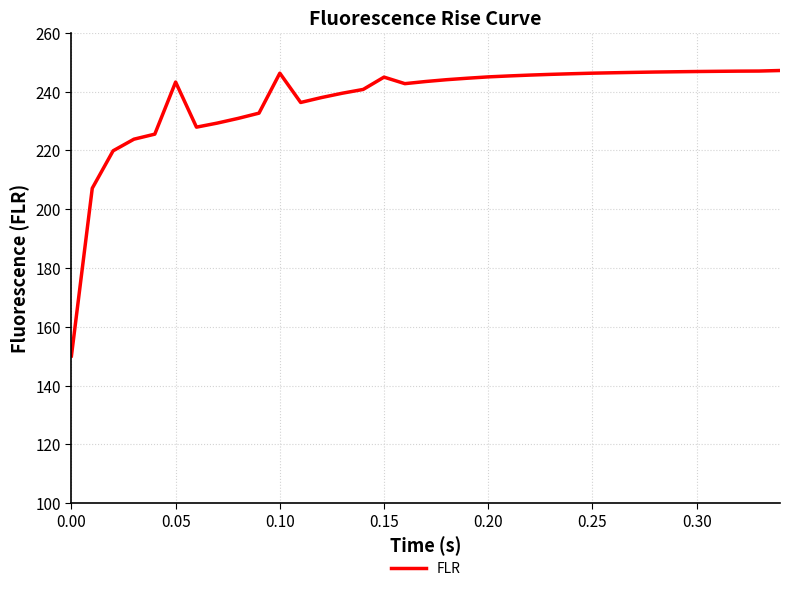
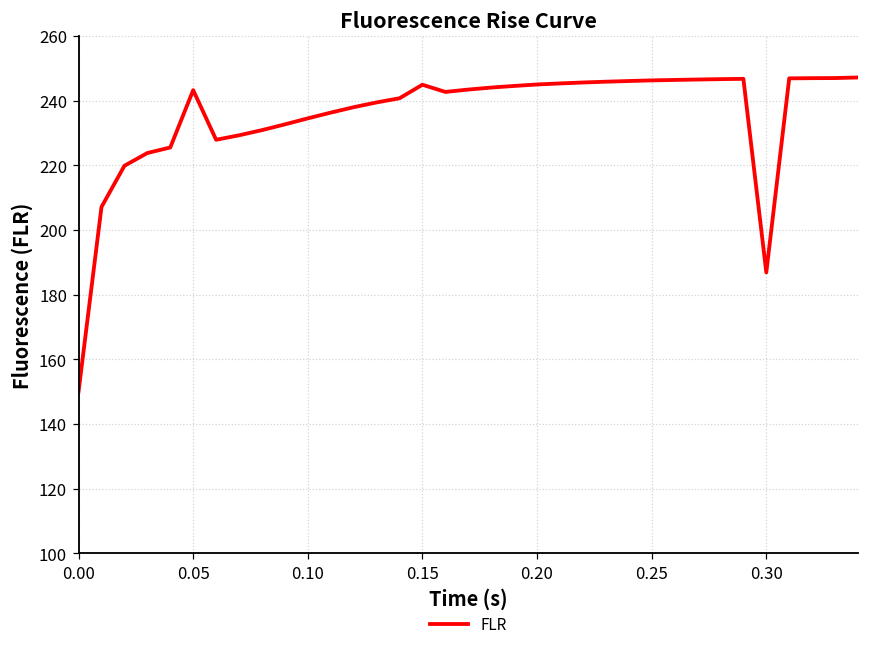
  {
    "0.00": 150,
    "0.05": 243,
-   "0.10": 246,
+   "0.10": 235,
    "0.15": 245,
    "0.20": 245,
    "0.25": 246,
-   "0.30": 247
+   "0.30": 187
  }
